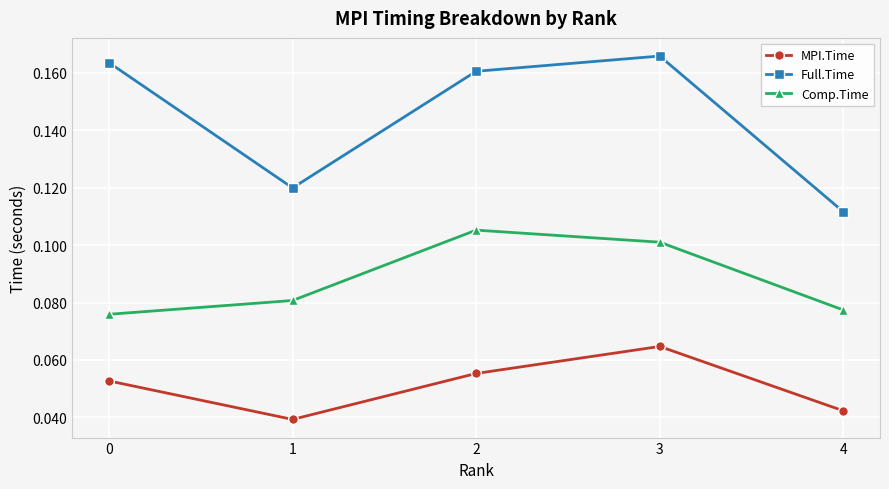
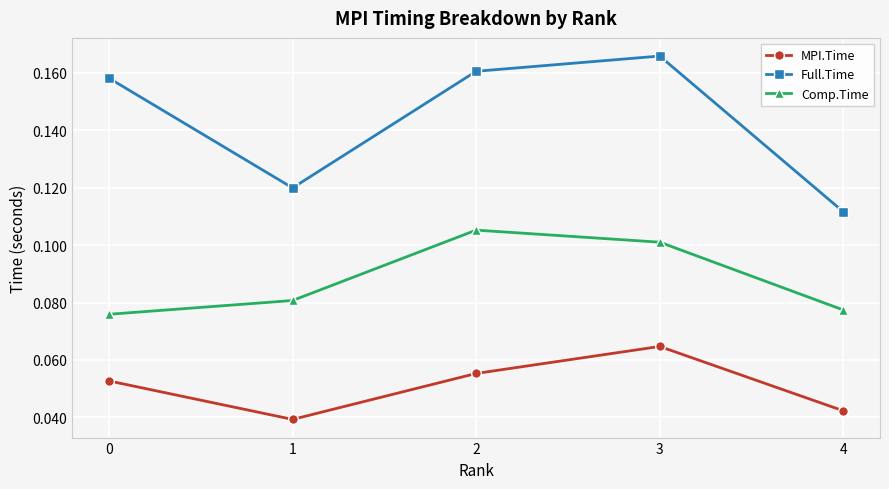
  {
    "MPI.Time": {
      "0": 0.053,
      "1": 0.039,
      "2": 0.055,
      "3": 0.065,
      "4": 0.042
    },
    "Full.Time": {
-     "0": 0.164,
+     "0": 0.158,
      "1": 0.120,
      "2": 0.161,
      "3": 0.166,
      "4": 0.112
    },
    "Comp.Time": {
      "0": 0.076,
      "1": 0.081,
      "2": 0.105,
      "3": 0.101,
      "4": 0.077
    }
  }
